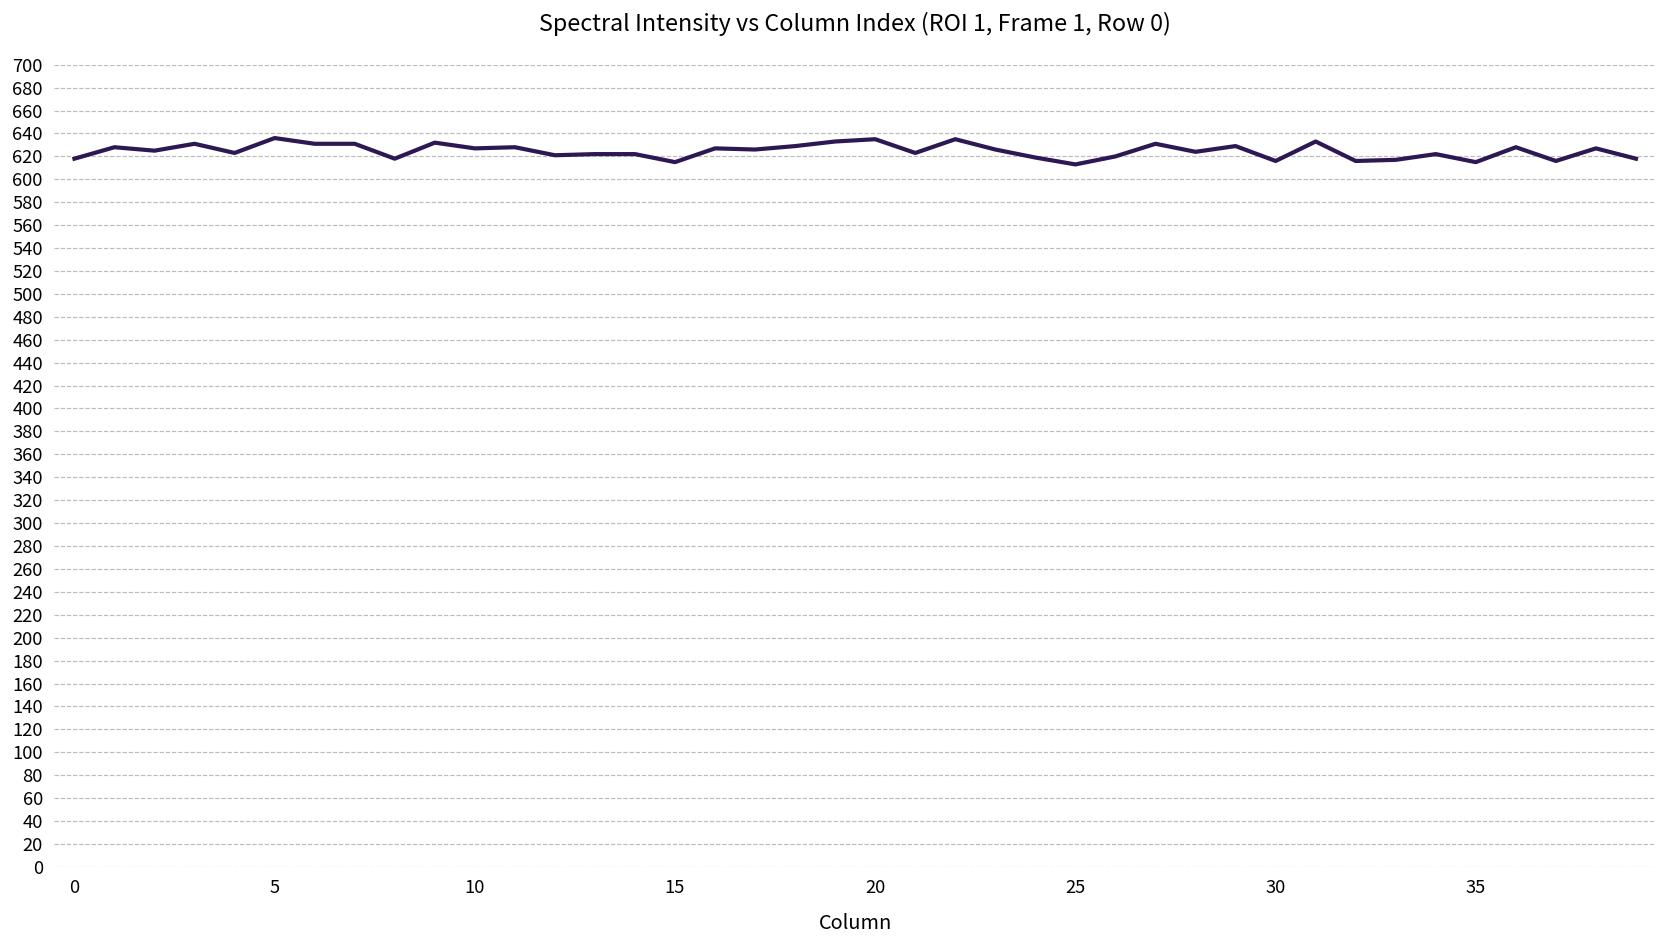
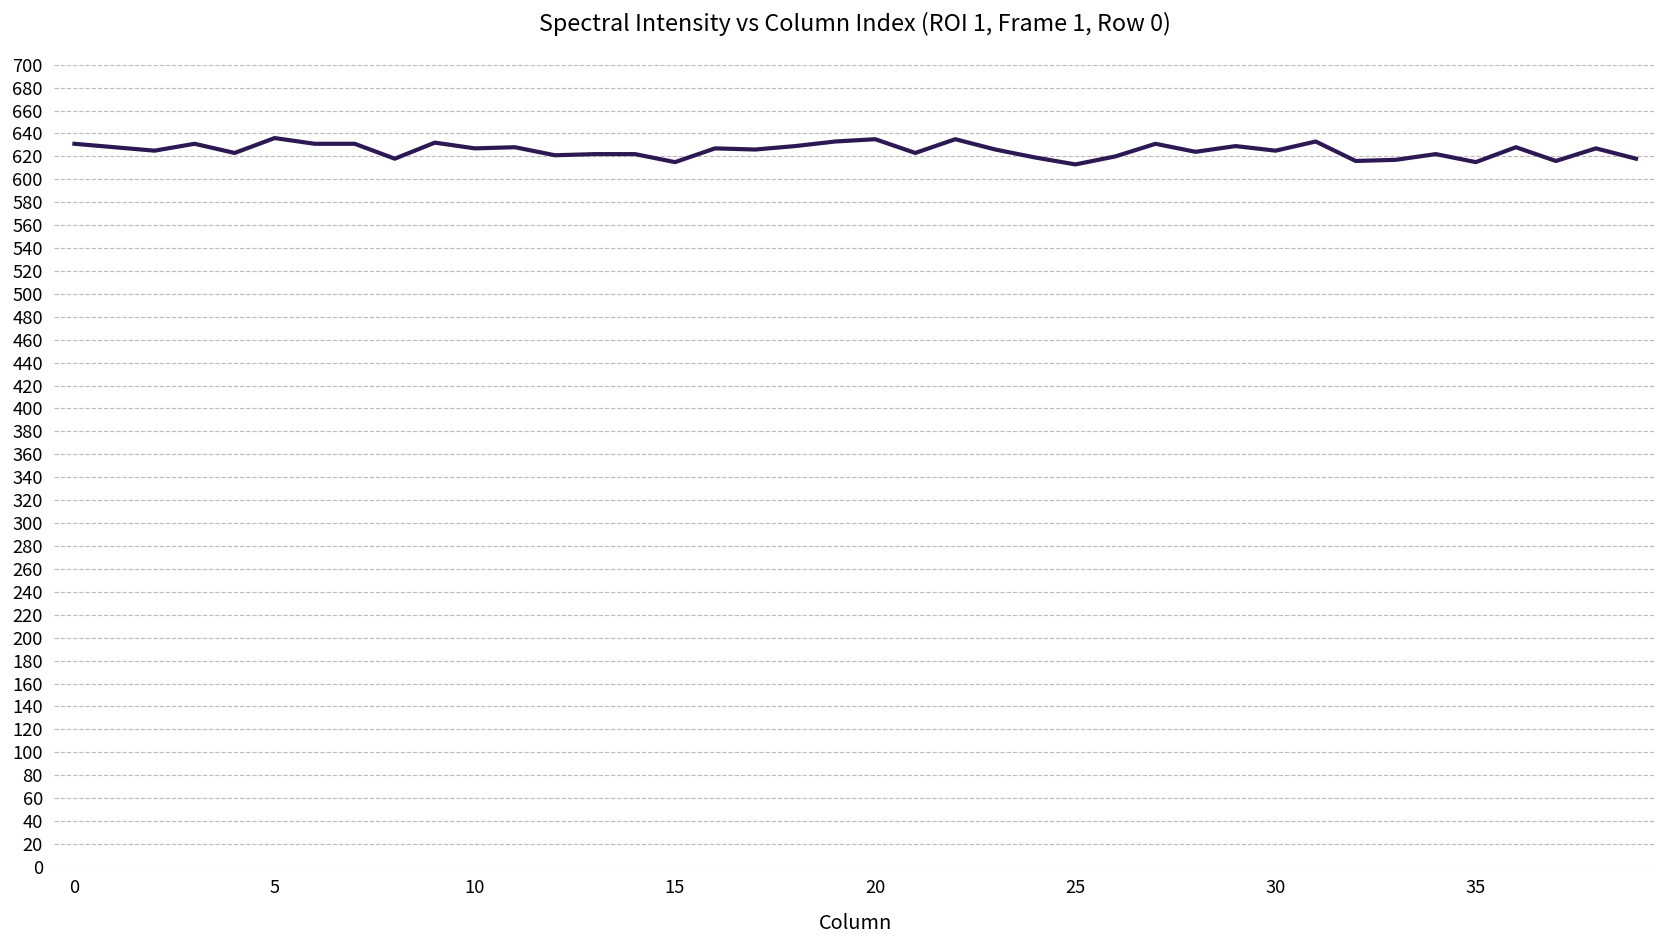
  {
-   "0": 620,
+   "0": 630,
    "5": 640,
    "10": 630,
    "15": 620,
    "20": 640,
    "25": 610,
-   "30": 620,
+   "30": 630,
    "35": 620
  }
